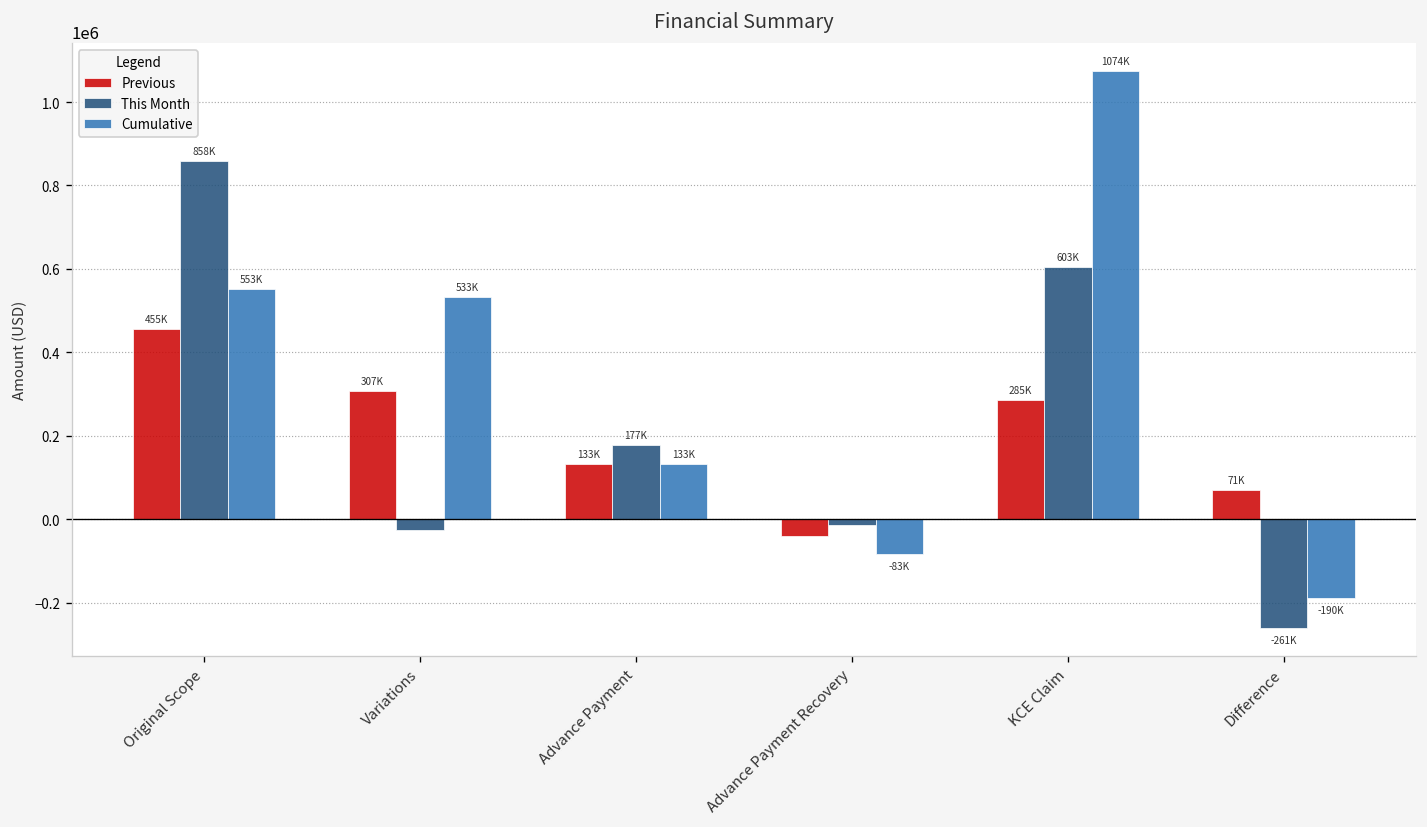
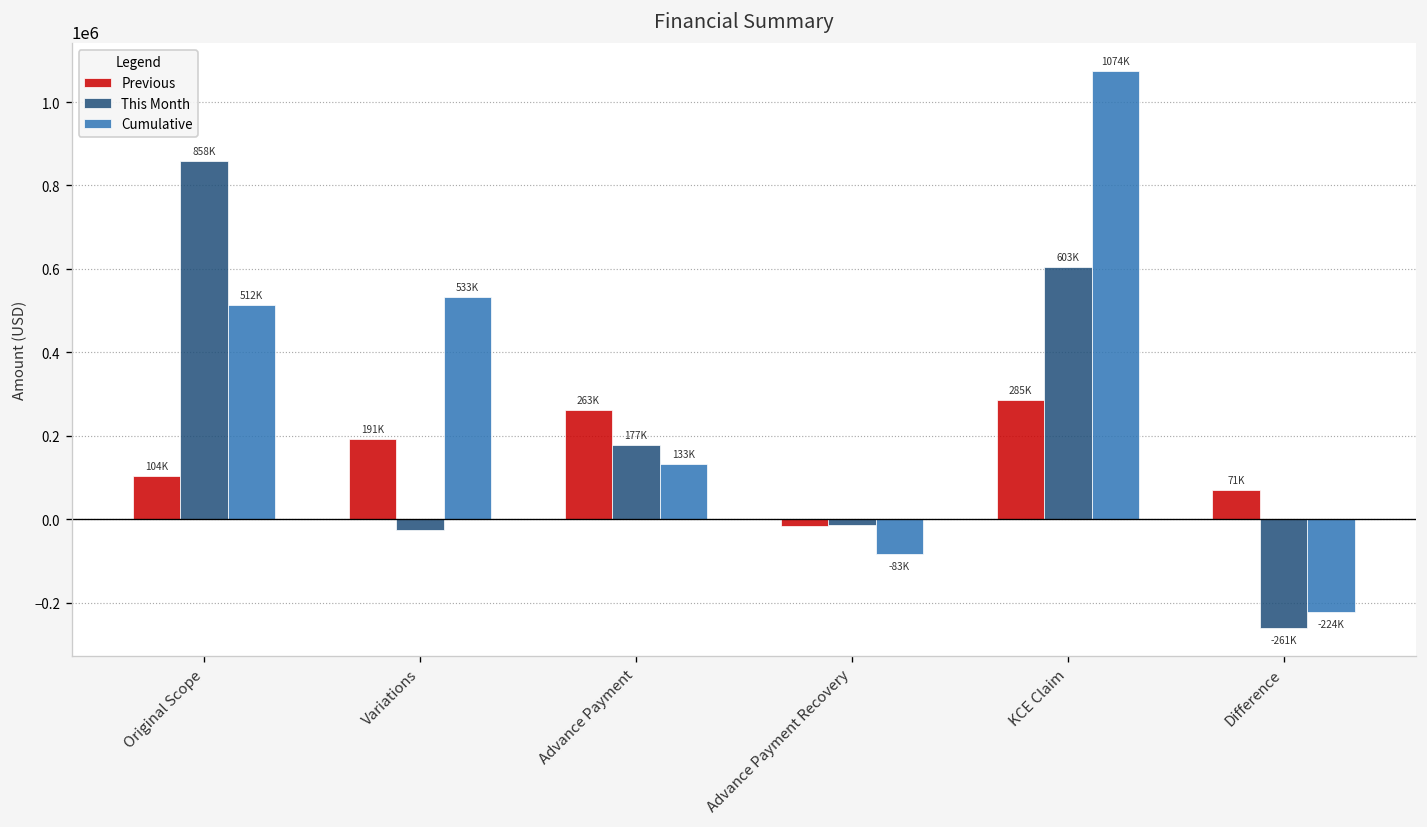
  {
    "Previous": {
-     "Original Scope": "455K",
-     "Variations": "307K",
-     "Advance Payment": "133K",
-     "Advance Payment Recovery": "-40000",
+     "Original Scope": "104K",
+     "Variations": "191K",
+     "Advance Payment": "263K",
+     "Advance Payment Recovery": "-20000",
      "KCE Claim": "285K",
      "Difference": "71K"
    },
    "This Month": {
      "Original Scope": "858K",
      "Advance Payment": "177K",
      "KCE Claim": "603K",
      "Difference": "-261K"
    },
    "Cumulative": {
-     "Original Scope": "553K",
+     "Original Scope": "512K",
      "Variations": "533K",
      "Advance Payment": "133K",
      "Advance Payment Recovery": "-83K",
      "KCE Claim": "1074K",
-     "Difference": "-190K"
+     "Difference": "-224K"
    }
  }
